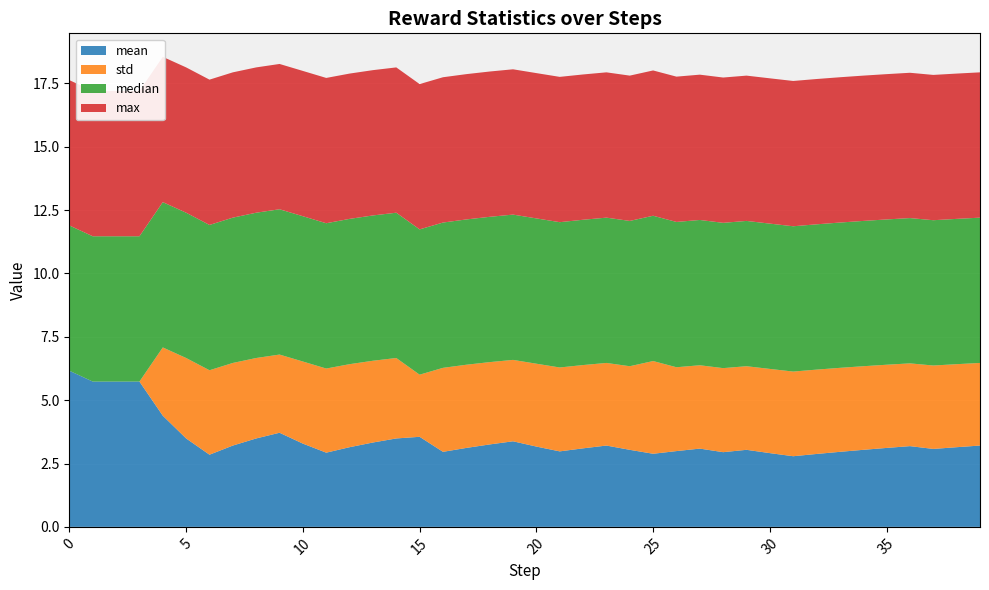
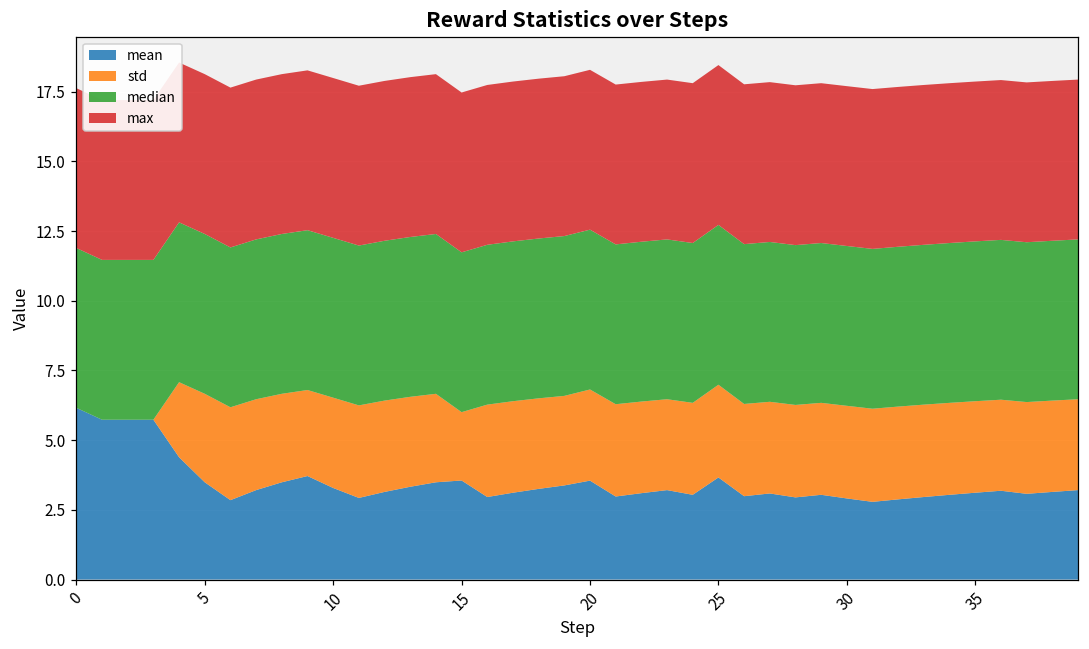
  {
    "mean": {
      "5": 3.5,
      "10": 3.3,
      "15": 3.6,
-     "20": 3.2,
-     "25": 2.9,
+     "20": 3.5,
+     "25": 3.7,
      "30": 2.9,
      "35": 3.1
    },
    "std": {
      "5": 3.2,
      "10": 3.2,
      "15": 2.5,
      "20": 3.3,
-     "25": 3.7,
+     "25": 3.3,
      "30": 3.3,
      "35": 3.3
    },
    "median": {
      "0": 5.7,
      "5": 5.7,
      "10": 5.7,
      "15": 5.7,
      "20": 5.7,
      "25": 5.7,
      "30": 5.7,
      "35": 5.7
    },
    "max": {
      "0": 5.7,
      "5": 5.7,
      "10": 5.7,
      "15": 5.7,
      "20": 5.7,
      "25": 5.7,
      "30": 5.7,
      "35": 5.7
    }
  }
